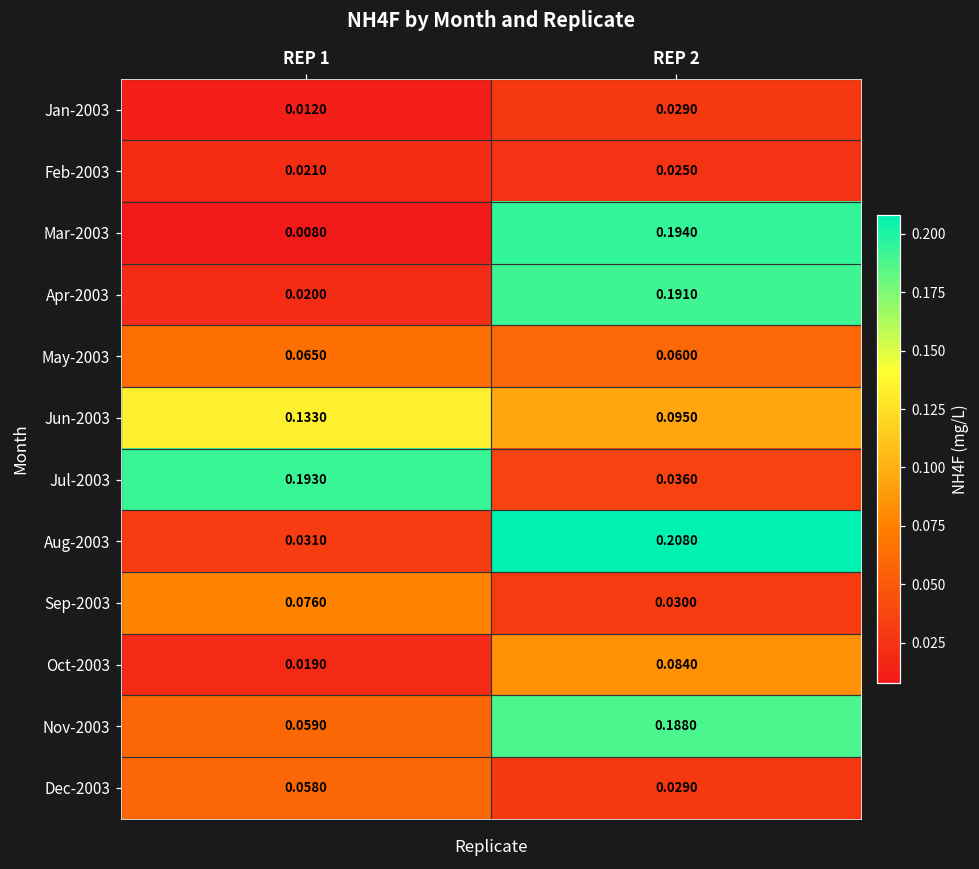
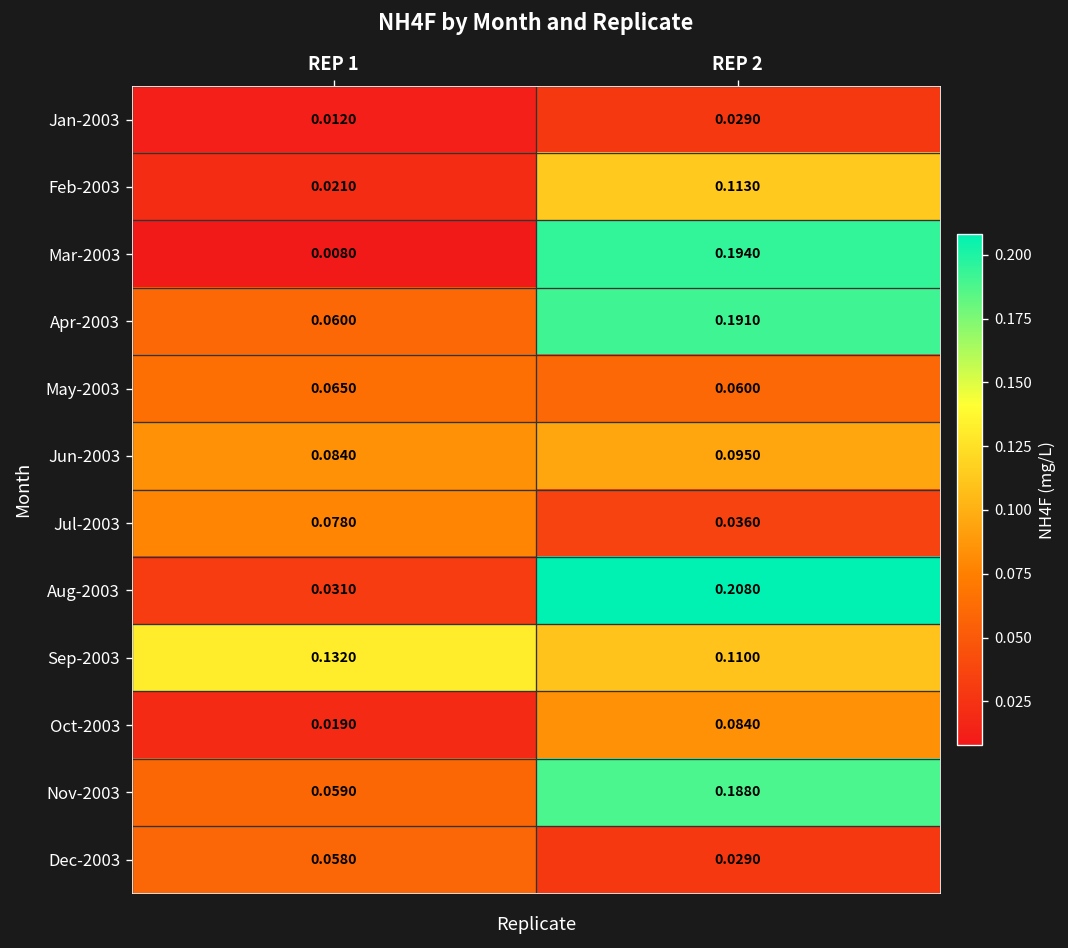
  {
    "Jan-2003": {
      "REP 1": 0.0120,
      "REP 2": 0.0290
    },
    "Feb-2003": {
      "REP 1": 0.0210,
-     "REP 2": 0.0250
+     "REP 2": 0.1130
    },
    "Mar-2003": {
      "REP 1": 0.0080,
      "REP 2": 0.1940
    },
    "Apr-2003": {
-     "REP 1": 0.0200,
+     "REP 1": 0.0600,
      "REP 2": 0.1910
    },
    "May-2003": {
      "REP 1": 0.0650,
      "REP 2": 0.0600
    },
    "Jun-2003": {
-     "REP 1": 0.1330,
+     "REP 1": 0.0840,
      "REP 2": 0.0950
    },
    "Jul-2003": {
-     "REP 1": 0.1930,
+     "REP 1": 0.0780,
      "REP 2": 0.0360
    },
    "Aug-2003": {
      "REP 1": 0.0310,
      "REP 2": 0.2080
    },
    "Sep-2003": {
-     "REP 1": 0.0760,
-     "REP 2": 0.0300
+     "REP 1": 0.1320,
+     "REP 2": 0.1100
    },
    "Oct-2003": {
      "REP 1": 0.0190,
      "REP 2": 0.0840
    },
    "Nov-2003": {
      "REP 1": 0.0590,
      "REP 2": 0.1880
    },
    "Dec-2003": {
      "REP 1": 0.0580,
      "REP 2": 0.0290
    }
  }
